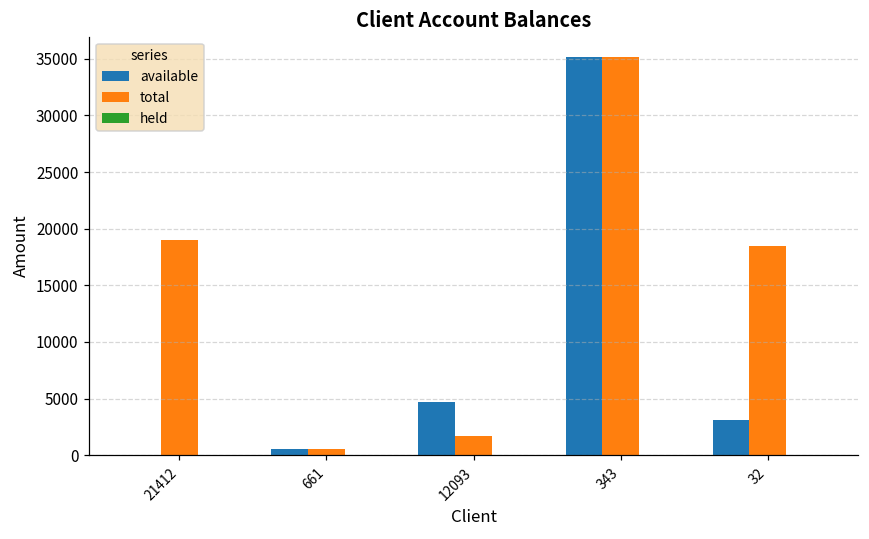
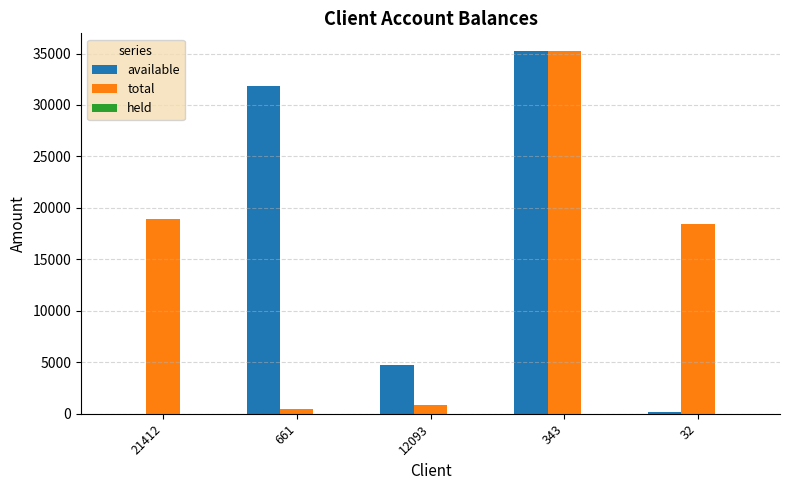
  {
    "available": {
-     "661": 500,
+     "661": 31800,
      "12093": 4700,
      "343": 35200,
-     "32": 3100
+     "32": 200
    },
    "total": {
      "21412": 19000,
      "661": 500,
-     "12093": 1700,
+     "12093": 800,
      "343": 35200,
      "32": 18500
    },
    "held": {
      "21412": 0,
      "661": 0,
      "12093": 0,
      "343": 0,
      "32": 0
    }
  }
